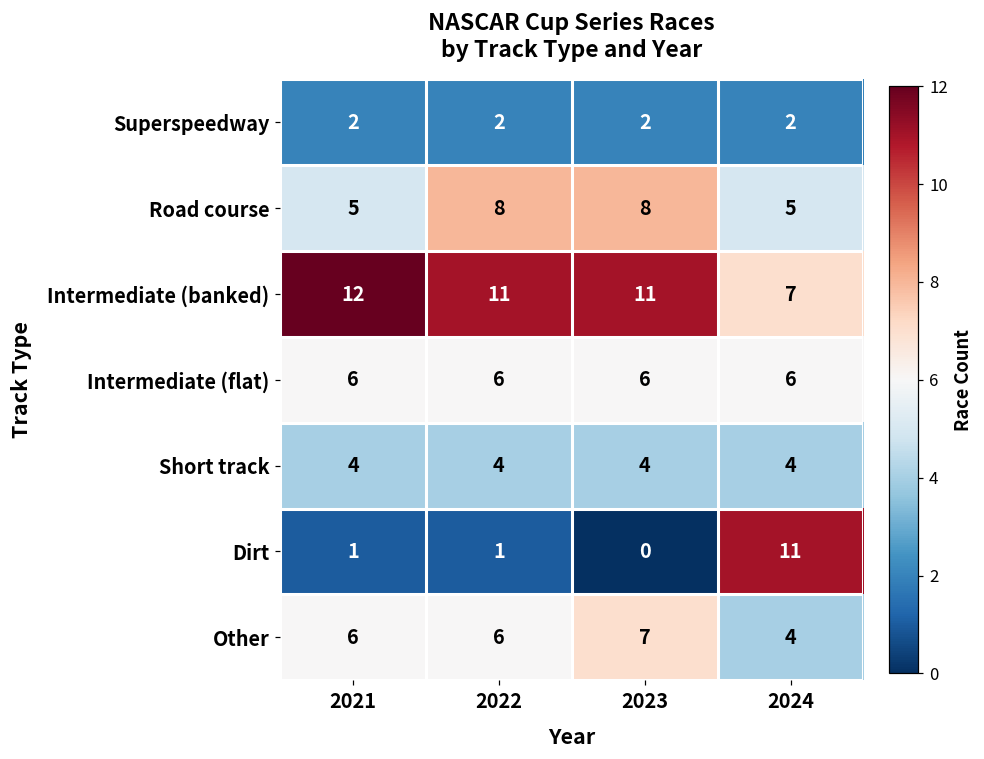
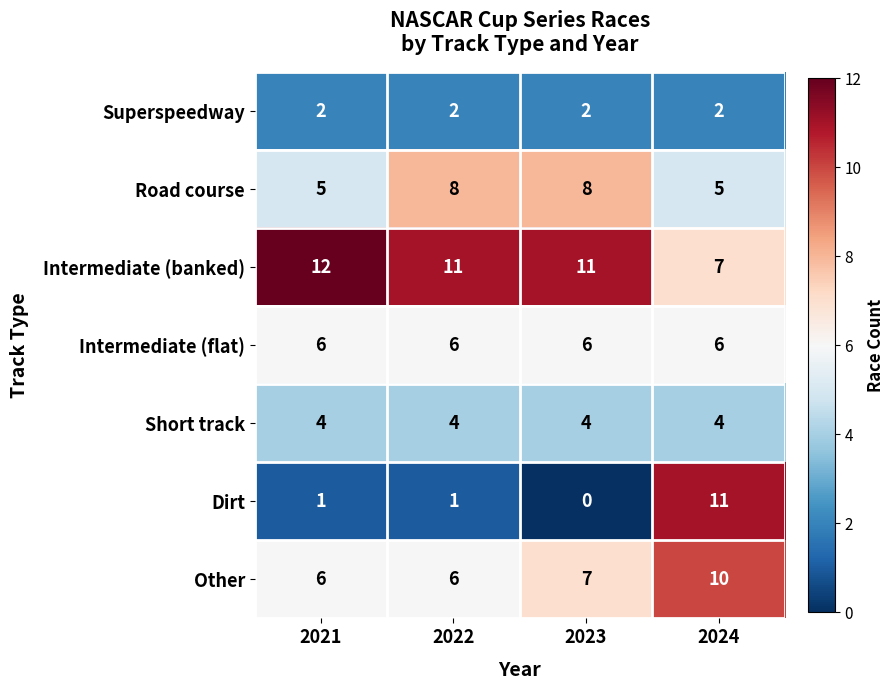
  {
    "Superspeedway": {
      "2021": 2,
      "2022": 2,
      "2023": 2,
      "2024": 2
    },
    "Road course": {
      "2021": 5,
      "2022": 8,
      "2023": 8,
      "2024": 5
    },
    "Intermediate (banked)": {
      "2021": 12,
      "2022": 11,
      "2023": 11,
      "2024": 7
    },
    "Intermediate (flat)": {
      "2021": 6,
      "2022": 6,
      "2023": 6,
      "2024": 6
    },
    "Short track": {
      "2021": 4,
      "2022": 4,
      "2023": 4,
      "2024": 4
    },
    "Dirt": {
      "2021": 1,
      "2022": 1,
      "2023": 0,
      "2024": 11
    },
    "Other": {
      "2021": 6,
      "2022": 6,
      "2023": 7,
-     "2024": 4
+     "2024": 10
    }
  }
